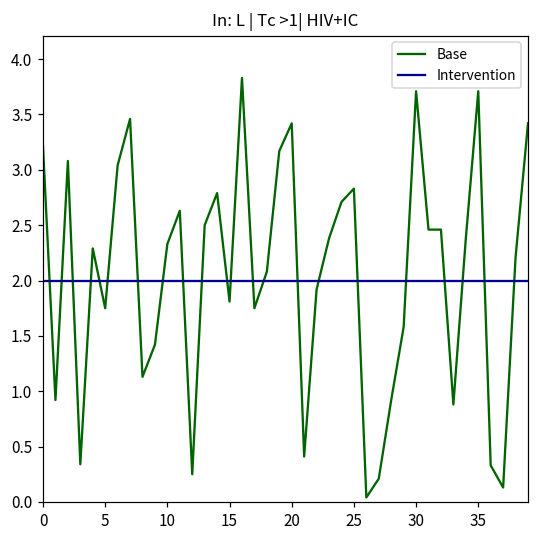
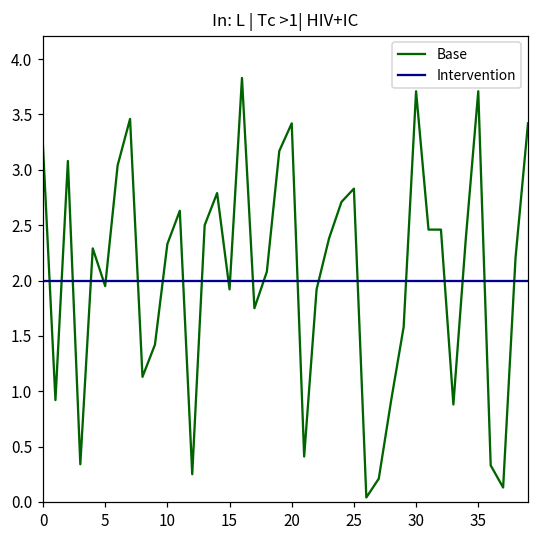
  {
    "Base": {
      "0": 3.21,
-     "5": 1.75,
+     "5": 1.95,
      "10": 2.33,
-     "15": 1.81,
+     "15": 1.92,
      "20": 3.42,
      "25": 2.83,
      "30": 3.71,
      "35": 3.71
    },
    "Intervention": {
      "0": 2.00,
      "5": 2.00,
      "10": 2.00,
      "15": 2.00,
      "20": 2.00,
      "25": 2.00,
      "30": 2.00,
      "35": 2.00
    }
  }
